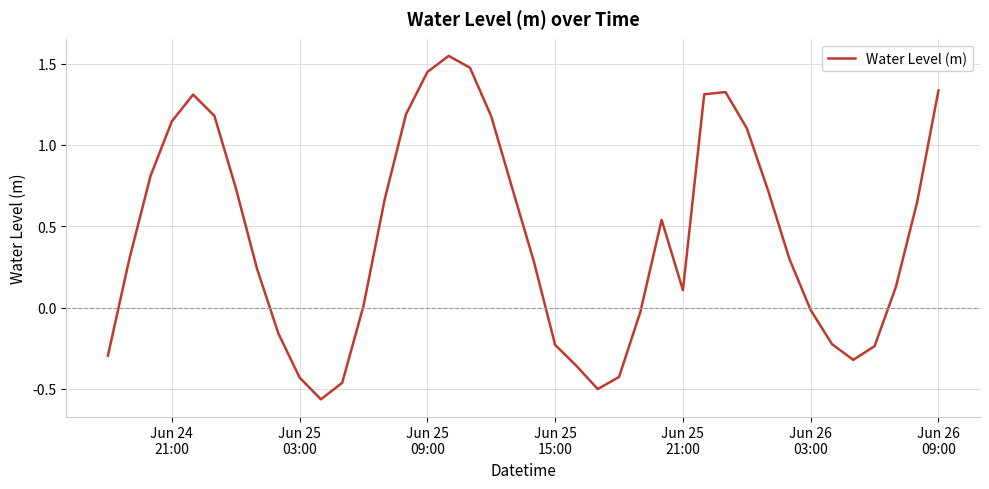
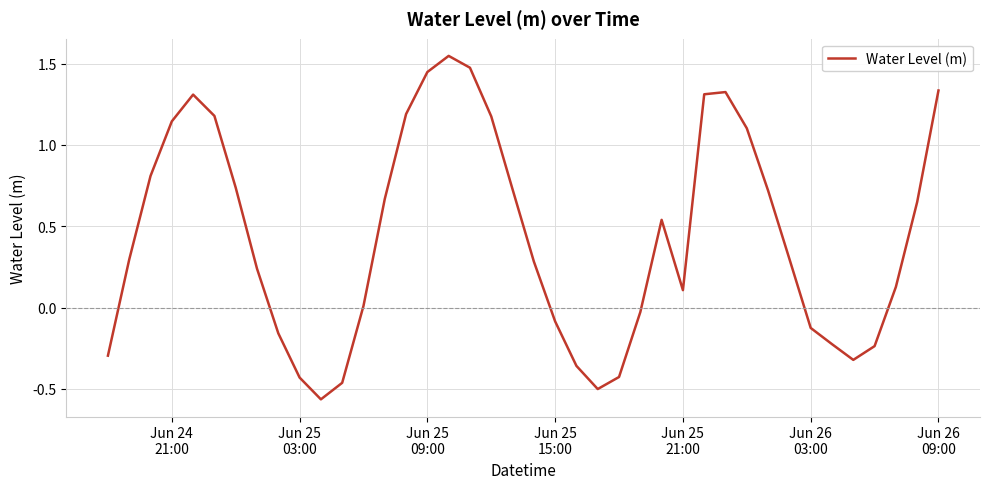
  {
    "Jun 24 21:00": 1.15,
    "Jun 25 03:00": -0.43,
    "Jun 25 09:00": 1.45,
-   "Jun 25 15:00": -0.23,
+   "Jun 25 15:00": -0.09,
    "Jun 25 21:00": 0.11,
-   "Jun 26 03:00": -0.02,
+   "Jun 26 03:00": -0.13,
    "Jun 26 09:00": 1.34
  }
